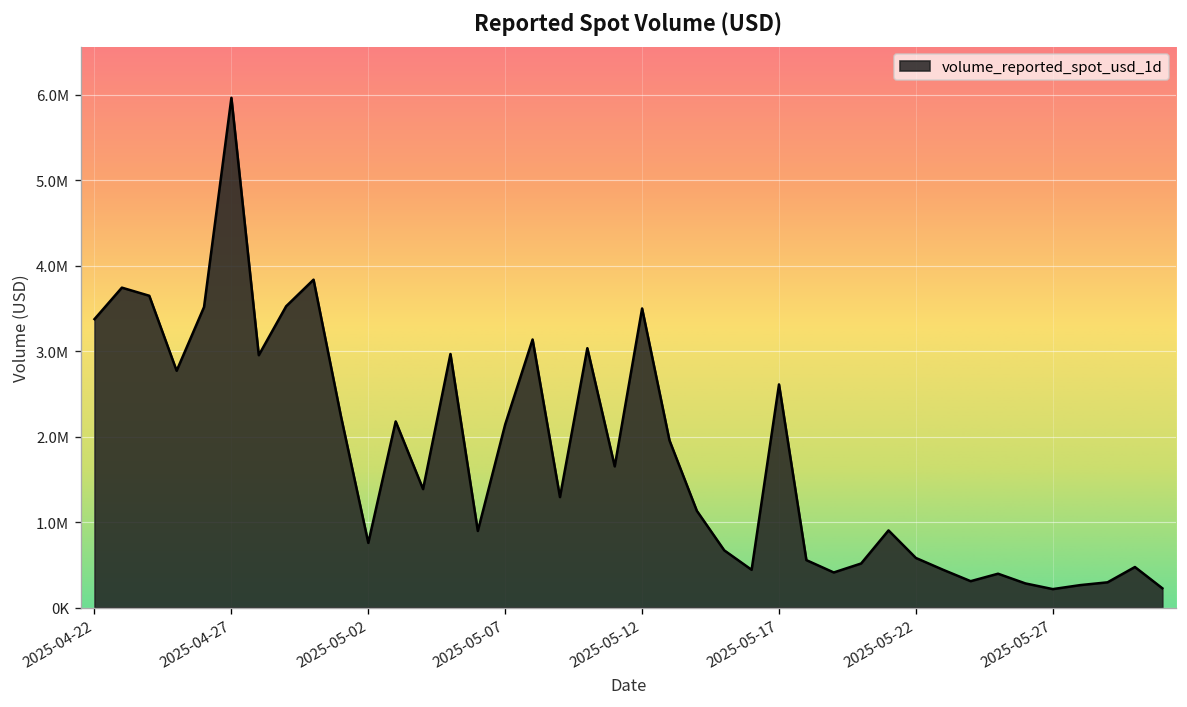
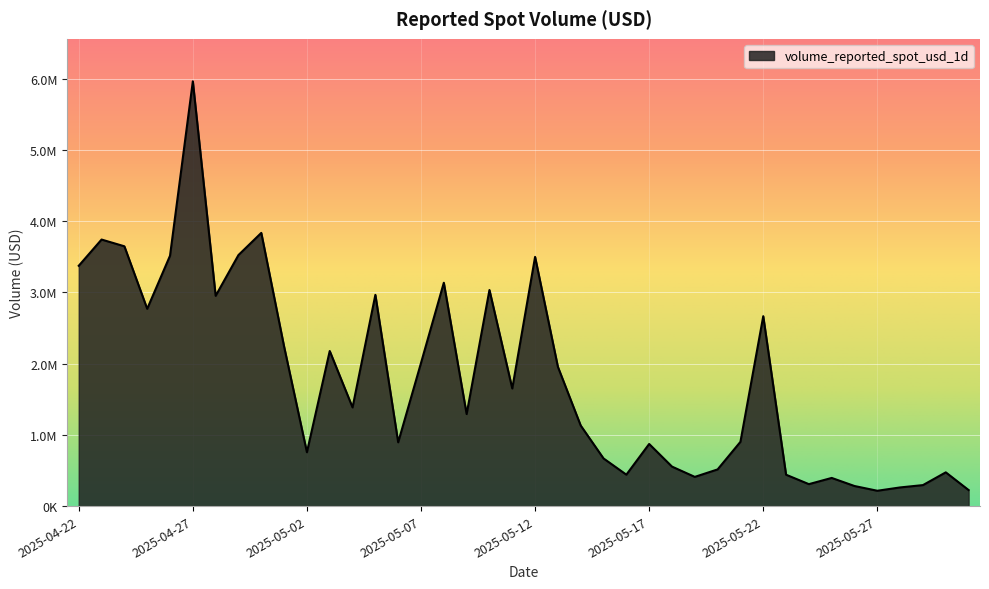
  {
    "2025-04-22": 3400000,
    "2025-04-27": 6000000,
    "2025-05-02": 800000,
-   "2025-05-07": 2100000,
+   "2025-05-07": 2000000,
    "2025-05-12": 3500000,
-   "2025-05-17": 2600000,
-   "2025-05-22": 600000,
+   "2025-05-17": 900000,
+   "2025-05-22": 2700000,
    "2025-05-27": 200000
  }
